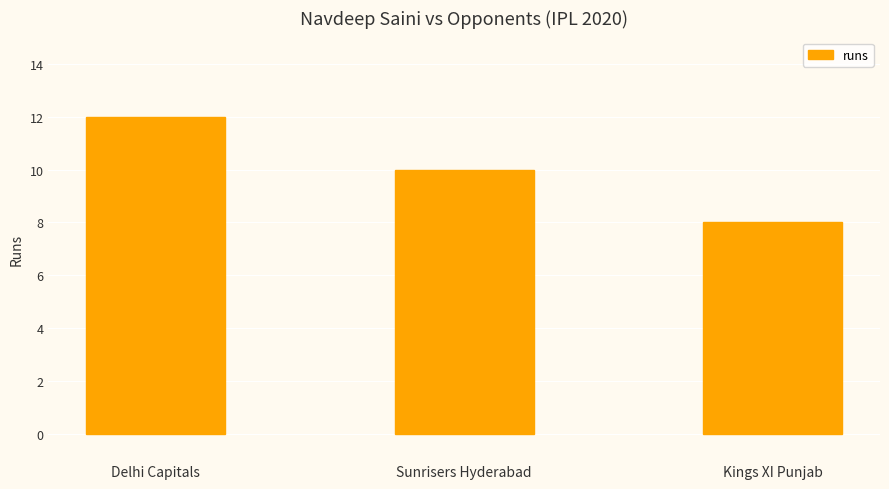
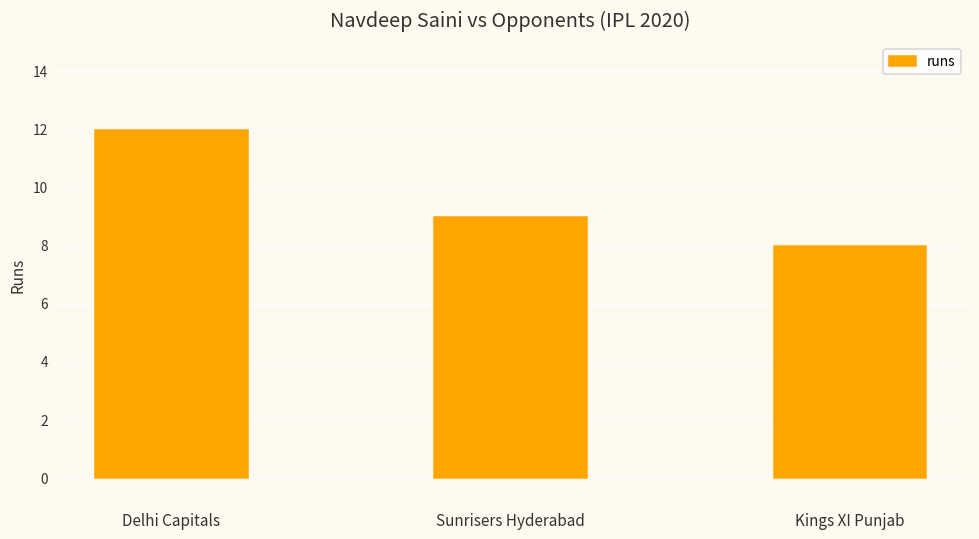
  {
    "Delhi Capitals": 12,
-   "Sunrisers Hyderabad": 10,
+   "Sunrisers Hyderabad": 9,
    "Kings XI Punjab": 8
  }
